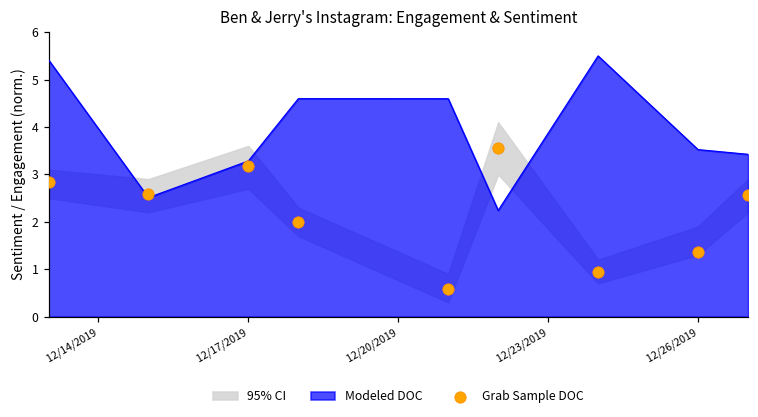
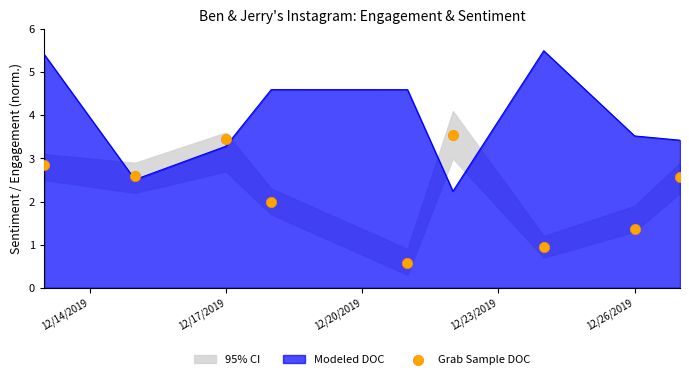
  {
    "Modeled DOC": {
      "12/17/2019": 3.3,
      "12/26/2019": 3.5
    },
    "Grab Sample DOC": {
-     "12/17/2019": 3.2
+     "12/17/2019": 3.5
    }
  }
